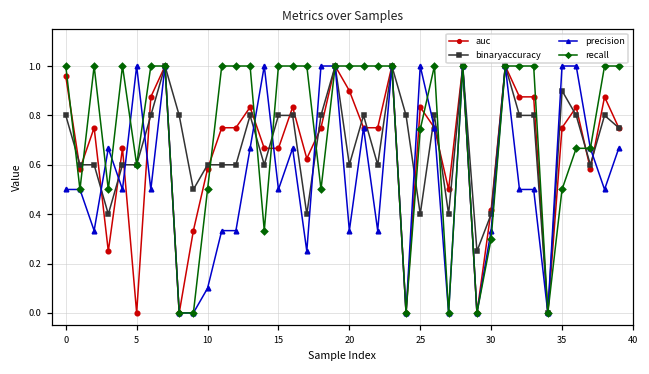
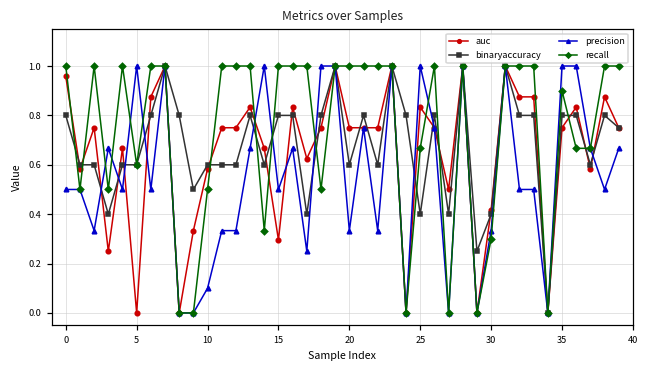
  {
    "auc": {
      "0": 0.96,
      "5": 0.00,
      "10": 0.58,
-     "15": 0.67,
-     "20": 0.90,
+     "15": 0.30,
+     "20": 0.75,
      "25": 0.83,
      "30": 0.42,
      "35": 0.75
    },
    "binaryaccuracy": {
      "0": 0.8,
      "10": 0.6,
      "15": 0.8,
      "20": 0.6,
      "25": 0.4,
      "30": 0.4,
-     "35": 0.9
+     "35": 0.8
    },
    "precision": {
      "0": 0.50,
      "5": 1.00,
      "10": 0.10,
      "15": 0.50,
      "20": 0.33,
      "25": 1.00,
      "30": 0.33,
      "35": 1.00
    },
    "recall": {
      "0": 1.00,
      "10": 0.50,
      "15": 1.00,
      "20": 1.00,
-     "25": 0.74,
+     "25": 0.67,
      "30": 0.30,
-     "35": 0.5
+     "35": 0.9
    }
  }
